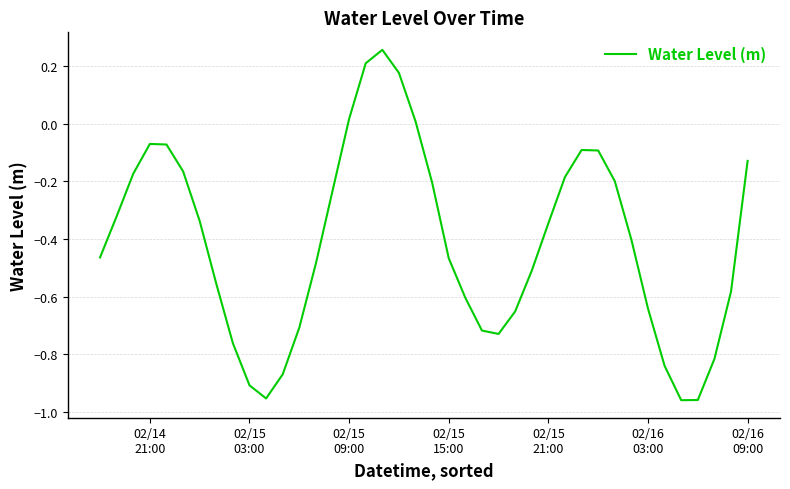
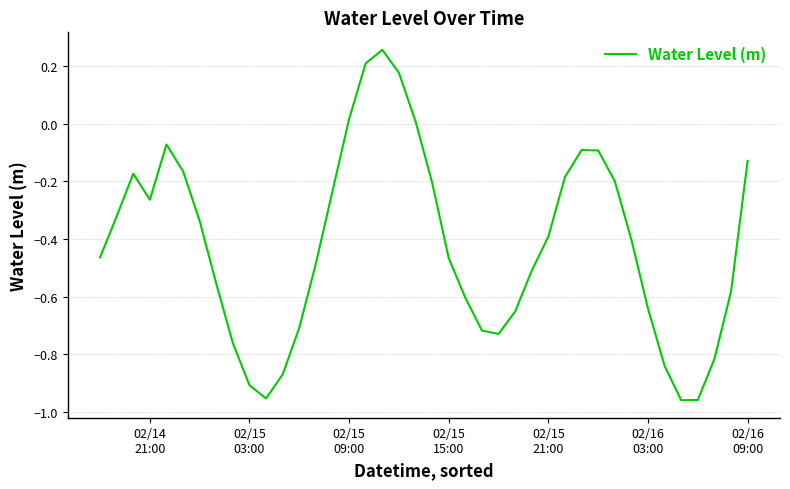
  {
-   "02/14 21:00": -0.07,
+   "02/14 21:00": -0.26,
    "02/15 03:00": -0.91,
    "02/15 09:00": 0.02,
    "02/15 15:00": -0.47,
-   "02/15 21:00": -0.35,
+   "02/15 21:00": -0.39,
    "02/16 03:00": -0.64,
    "02/16 09:00": -0.13
  }
